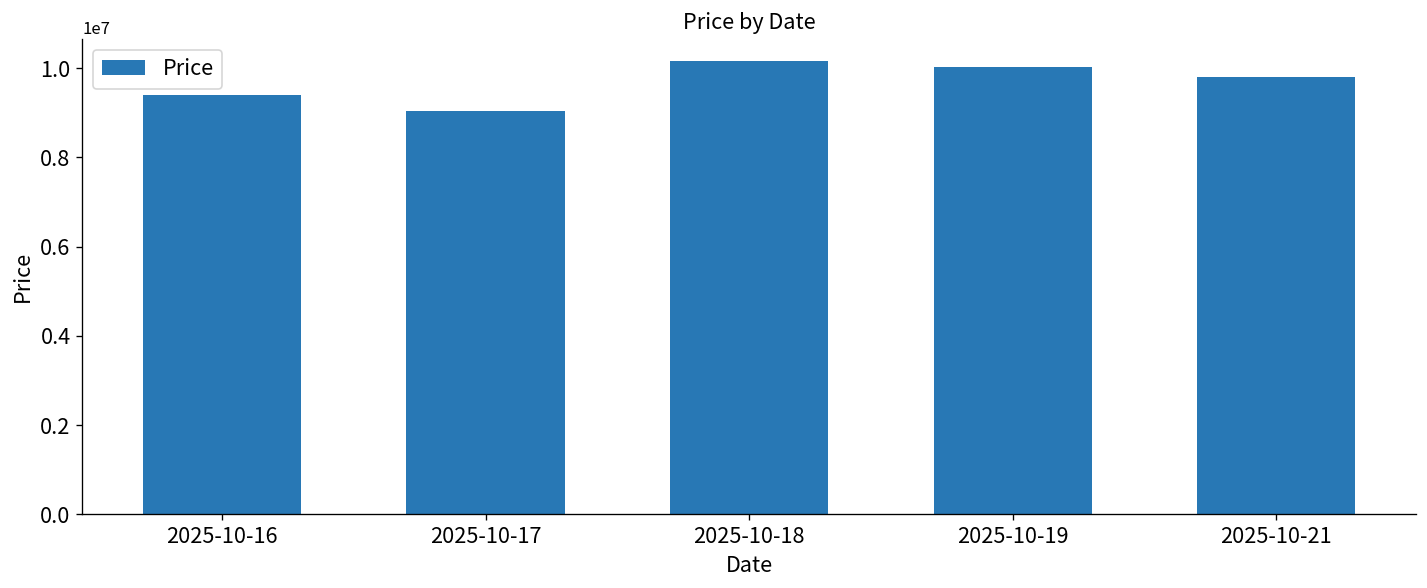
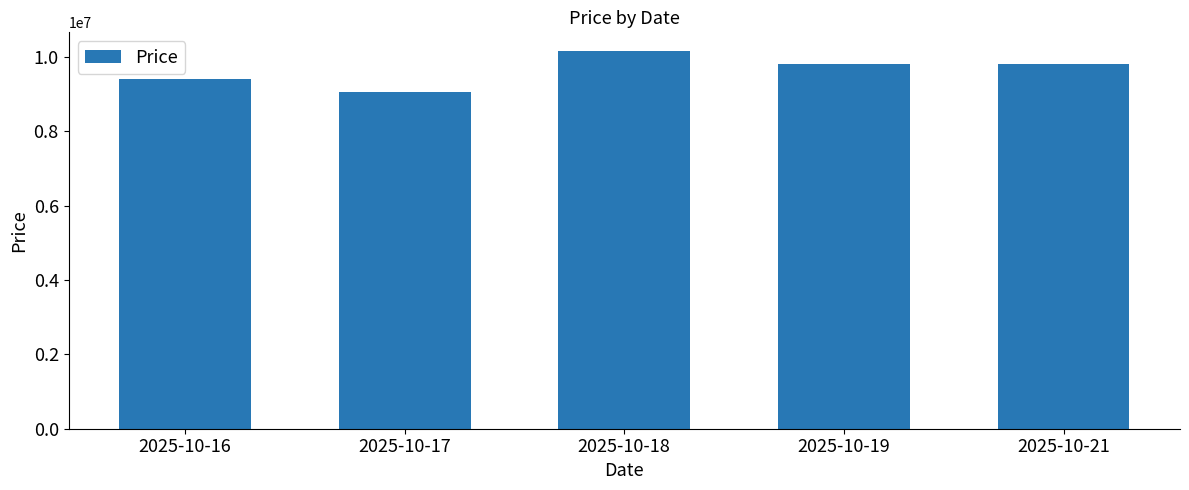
  {
    "2025-10-16": 9400000,
    "2025-10-17": 9000000,
    "2025-10-18": 10200000,
-   "2025-10-19": 10000000,
+   "2025-10-19": 9800000,
    "2025-10-21": 9800000
  }
